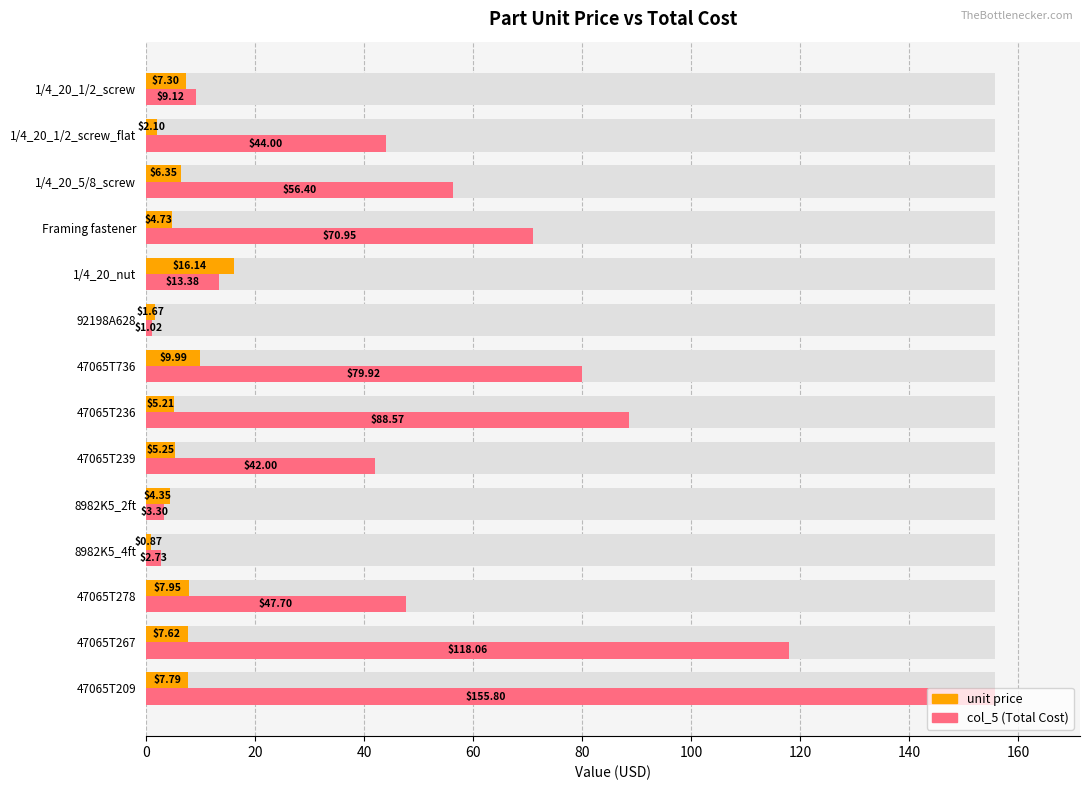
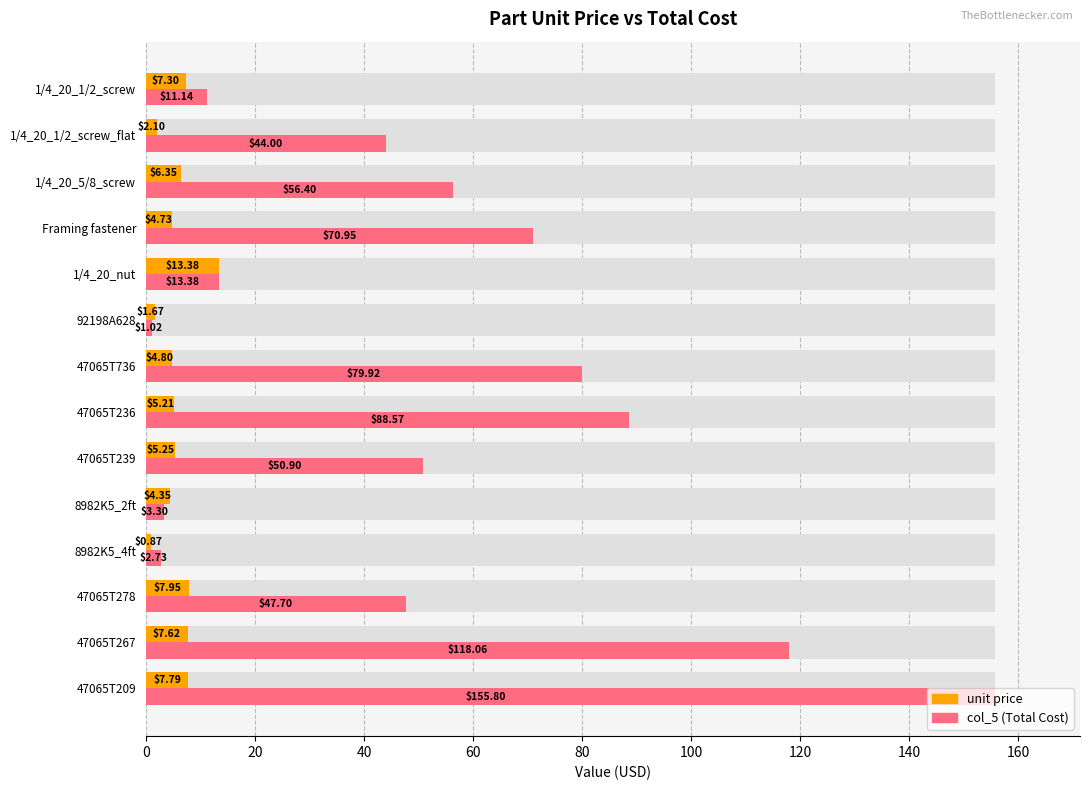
  {
    "unit price": {
-     "1/4_20_nut": "$16.14",
-     "47065T736": "$9.99"
+     "1/4_20_nut": "$13.38",
+     "47065T736": "$4.80"
    },
    "col_5 (Total Cost)": {
-     "1/4_20_1/2_screw": "$9.12",
-     "47065T239": "$42.00"
+     "1/4_20_1/2_screw": "$11.14",
+     "47065T239": "$50.90"
    }
  }
